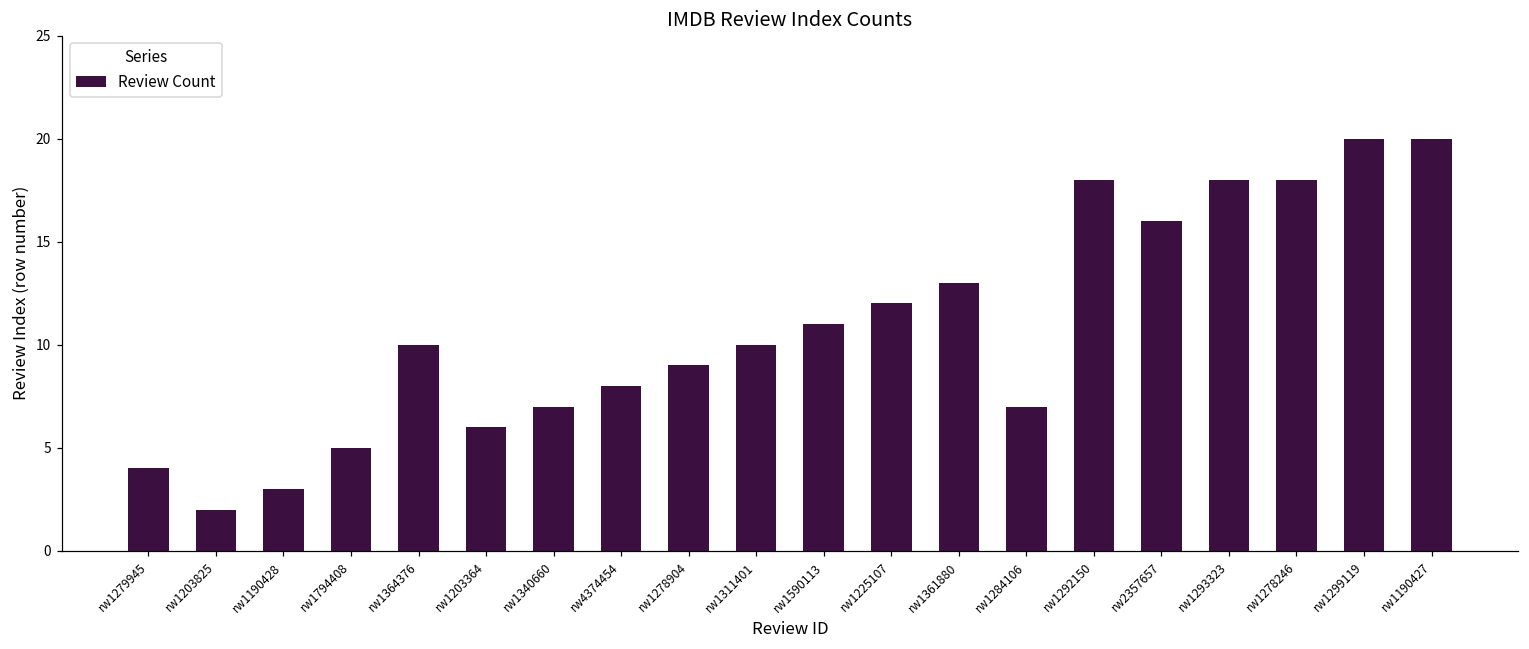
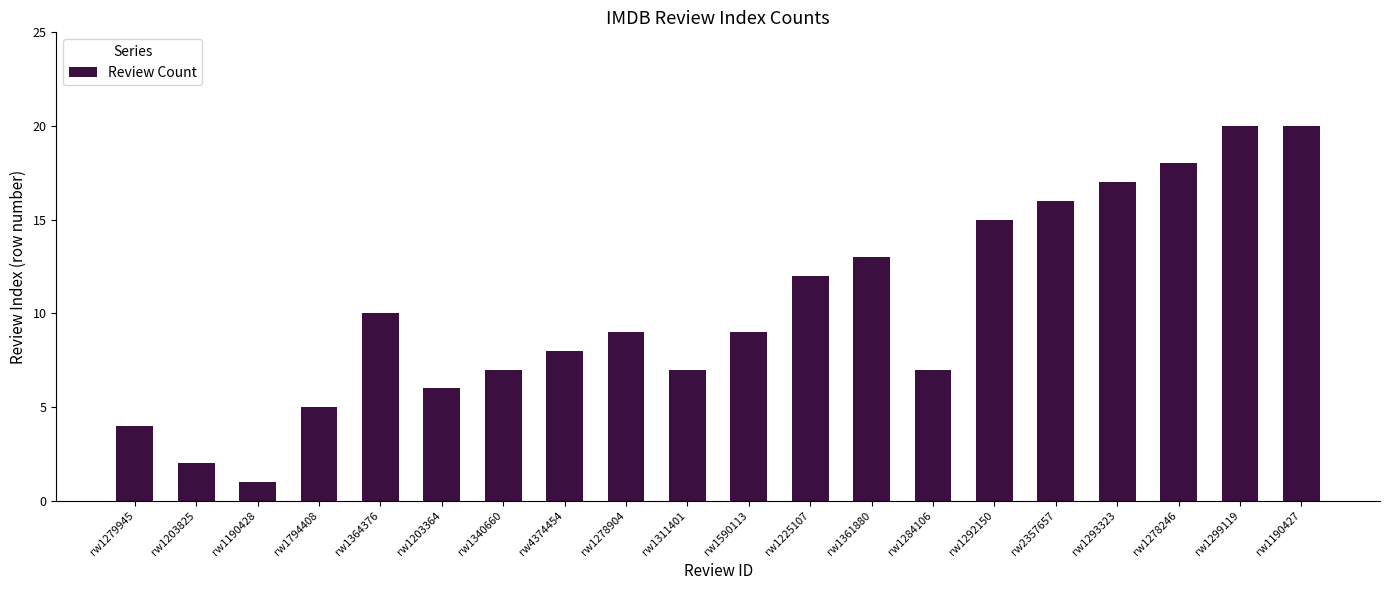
  {
    "rw1279945": 4,
    "rw1203825": 2,
-   "rw1190428": 3,
+   "rw1190428": 1,
    "rw1794408": 5,
    "rw1364376": 10,
    "rw1203364": 6,
    "rw1340660": 7,
    "rw4374454": 8,
    "rw1278904": 9,
-   "rw1311401": 10,
-   "rw1590113": 11,
+   "rw1311401": 7,
+   "rw1590113": 9,
    "rw1225107": 12,
    "rw1361880": 13,
    "rw1284106": 7,
-   "rw1292150": 18,
+   "rw1292150": 15,
    "rw2357657": 16,
-   "rw1293323": 18,
+   "rw1293323": 17,
    "rw1278246": 18,
    "rw1299119": 20,
    "rw1190427": 20
  }
